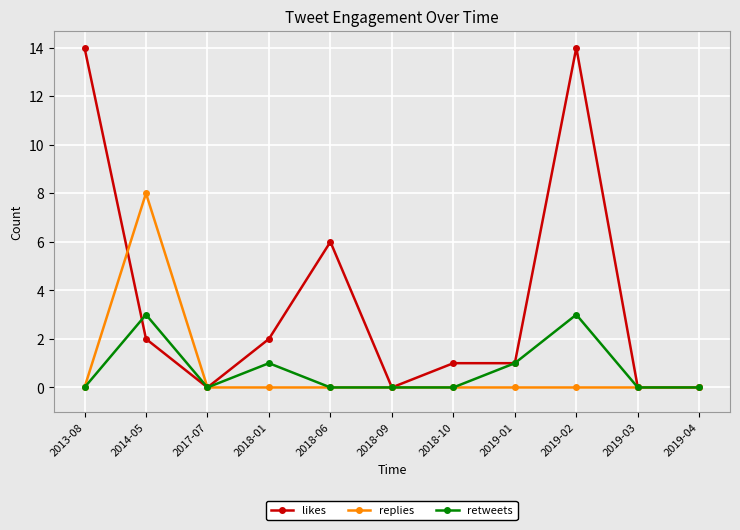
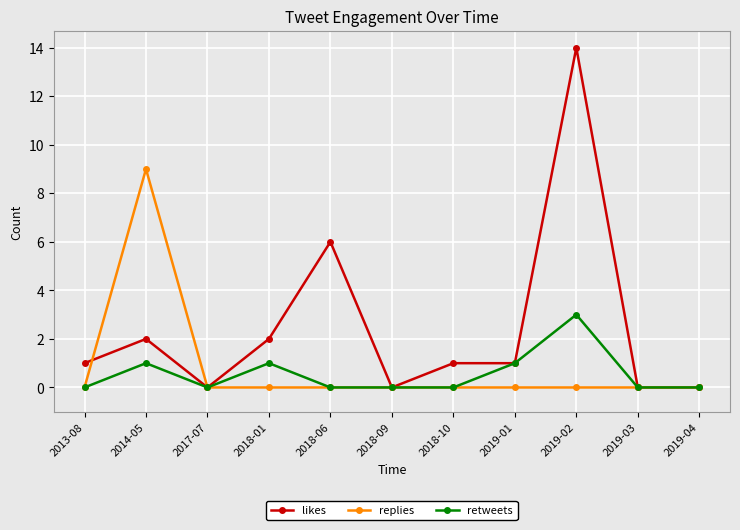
  {
    "likes": {
-     "2013-08": 14,
+     "2013-08": 1,
      "2014-05": 2,
      "2018-01": 2,
      "2018-06": 6,
      "2018-10": 1,
      "2019-02": 14
    },
    "replies": {
-     "2014-05": 8,
+     "2014-05": 9,
      "2018-01": 0,
      "2019-01": 0,
      "2019-02": 0
    },
    "retweets": {
-     "2014-05": 3,
+     "2014-05": 1,
      "2018-01": 1,
      "2019-02": 3
    }
  }
